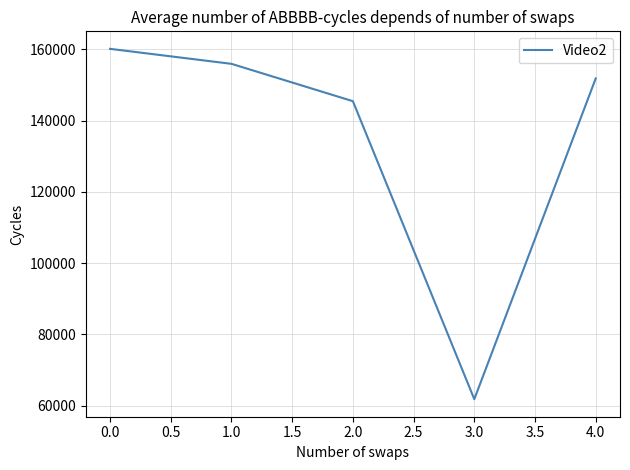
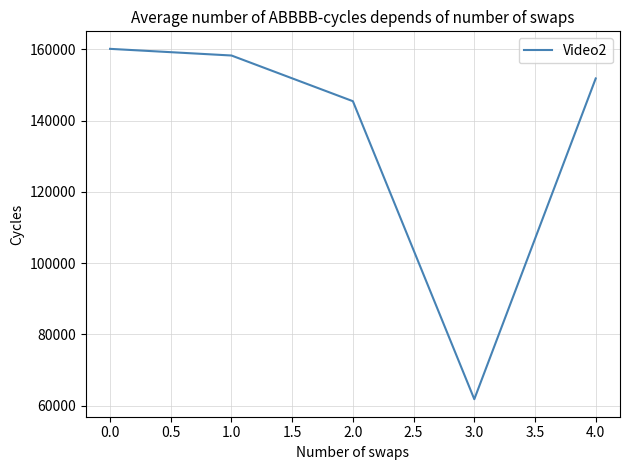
  {
    "0.0": 160000,
-   "1.0": 156000,
+   "1.0": 158000,
    "2.0": 145000,
    "3.0": 62000,
    "4.0": 152000
  }
